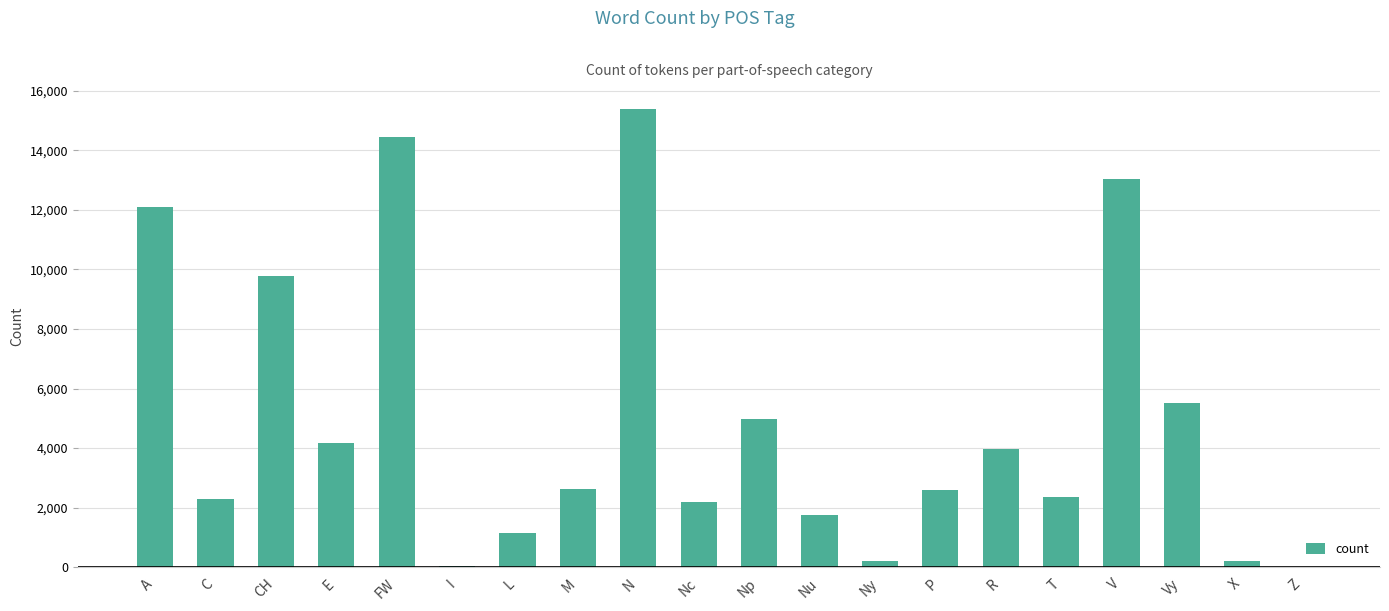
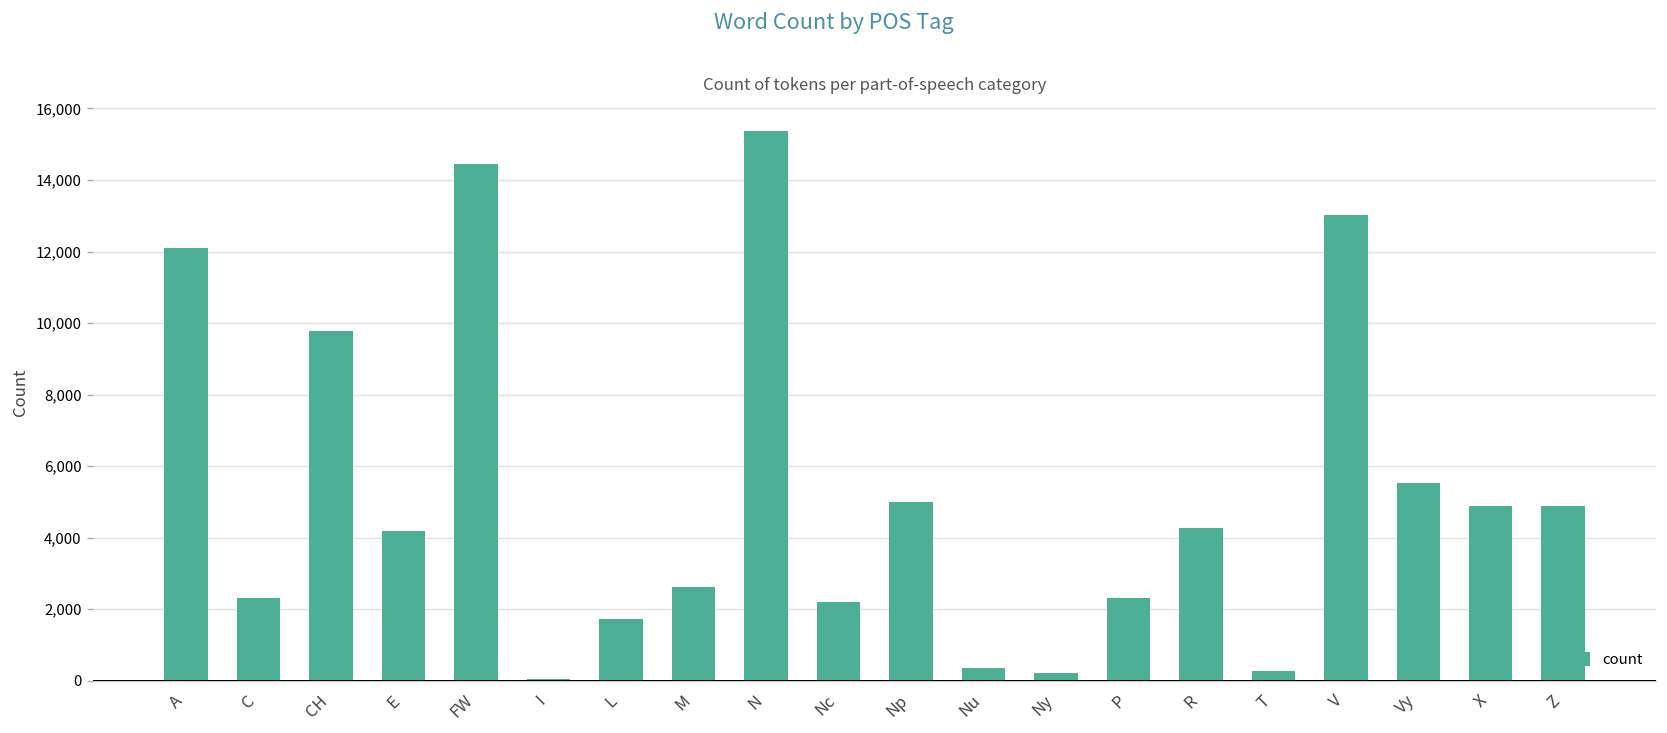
  {
    "A": "12,100",
    "C": "2,300",
    "CH": "9,800",
    "E": "4,200",
    "FW": "14,400",
-   "L": "1,200",
+   "L": "1,700",
    "M": "2,600",
    "N": "15,400",
    "Nc": "2,200",
    "Np": "5,000",
-   "Nu": "1,700",
+   "Nu": "300",
    "Ny": "200",
-   "P": "2,600",
-   "R": "4,000",
-   "T": "2,300",
+   "P": "2,300",
+   "R": "4,300",
+   "T": "300",
    "V": "13,000",
    "Vy": "5,500",
-   "X": "200",
-   "Z": "0"
+   "X": "4,900",
+   "Z": "4,900"
  }
